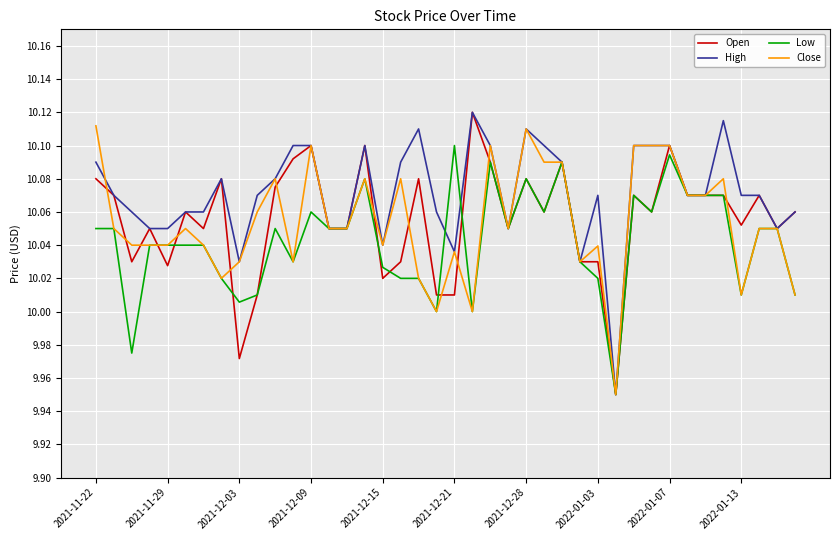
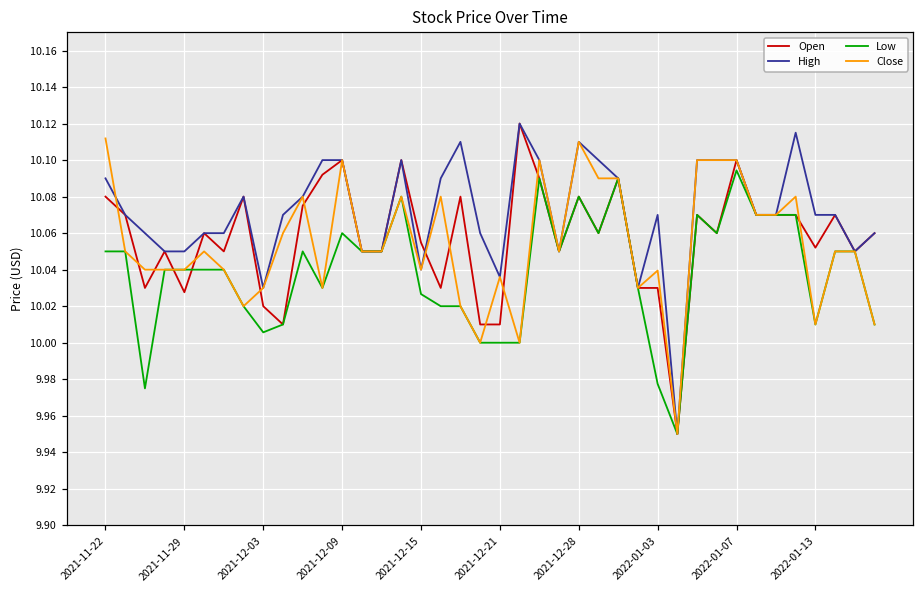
  {
    "Open": {
      "2021-11-22": 10.080,
      "2021-11-29": 10.028,
-     "2021-12-03": 9.972,
-     "2021-12-15": 10.020,
+     "2021-12-03": 10.020,
+     "2021-12-15": 10.055,
      "2021-12-21": 10.010,
      "2022-01-03": 10.030,
      "2022-01-13": 10.052
    },
    "High": {
      "2021-11-22": 10.090,
      "2021-11-29": 10.050,
      "2022-01-03": 10.070,
      "2022-01-13": 10.070
    },
    "Low": {
      "2021-11-22": 10.050,
      "2021-12-03": 10.006,
      "2021-12-09": 10.060,
      "2021-12-15": 10.027,
-     "2021-12-21": 10.1,
-     "2022-01-03": 10.020,
+     "2021-12-21": 10.0,
+     "2022-01-03": 9.977,
      "2022-01-07": 10.094
    },
    "Close": {
      "2021-11-22": 10.112,
      "2022-01-03": 10.040
    }
  }
